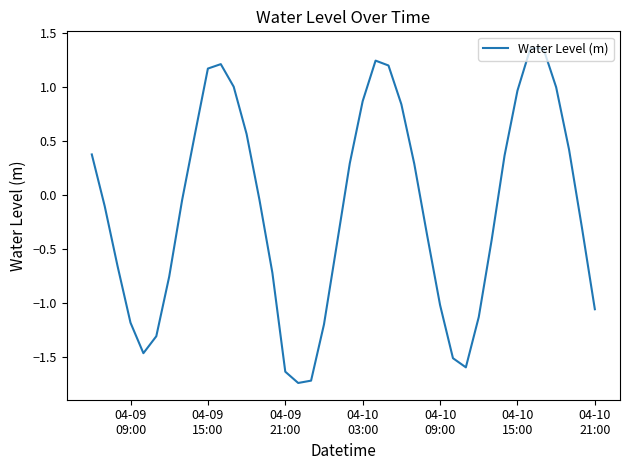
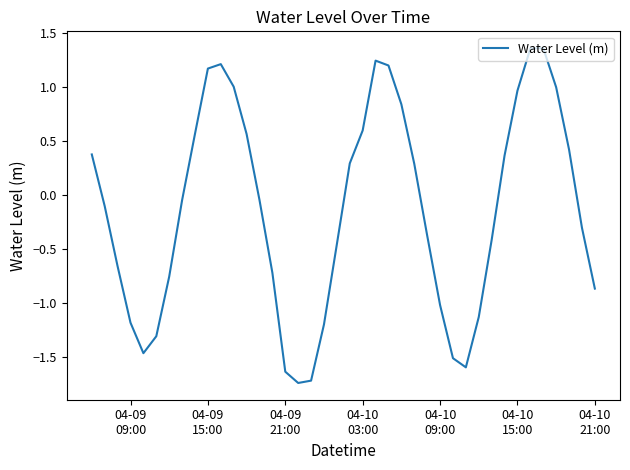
  {
    "04-09 09:00": -1.19,
    "04-09 15:00": 1.17,
    "04-09 21:00": -1.64,
-   "04-10 03:00": 0.87,
+   "04-10 03:00": 0.59,
    "04-10 09:00": -1.02,
    "04-10 15:00": 0.96,
-   "04-10 21:00": -1.06
+   "04-10 21:00": -0.87
  }
